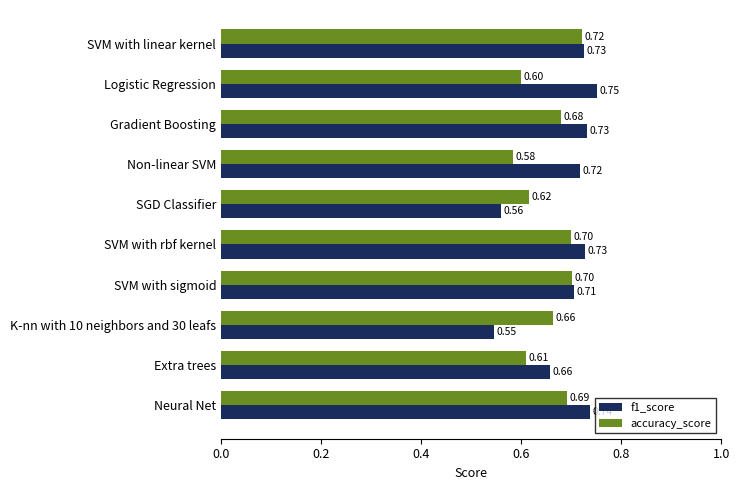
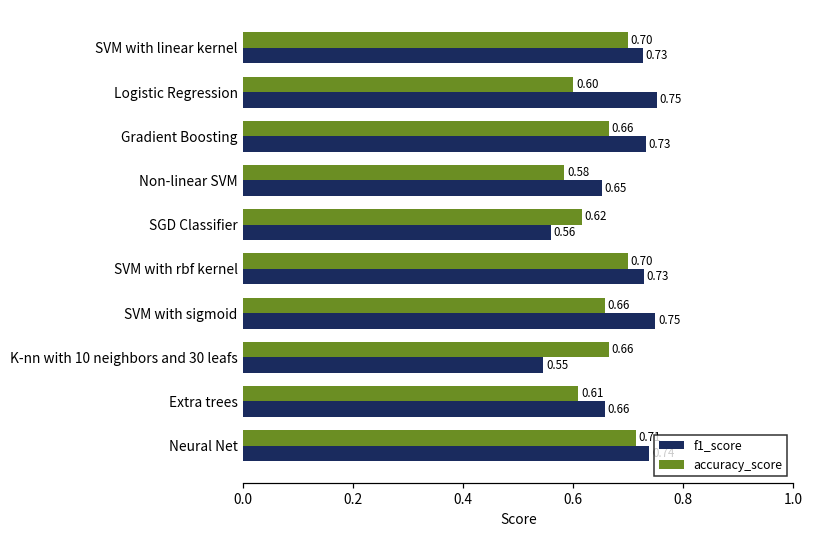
  {
    "f1_score": {
      "SVM with linear kernel": 0.73,
      "Logistic Regression": 0.75,
      "Gradient Boosting": 0.73,
-     "Non-linear SVM": 0.72,
+     "Non-linear SVM": 0.65,
      "SGD Classifier": 0.56,
      "SVM with rbf kernel": 0.73,
-     "SVM with sigmoid": 0.71,
+     "SVM with sigmoid": 0.75,
      "K-nn with 10 neighbors and 30 leafs": 0.55,
      "Extra trees": 0.66
    },
    "accuracy_score": {
-     "SVM with linear kernel": 0.72,
+     "SVM with linear kernel": 0.70,
      "Logistic Regression": 0.60,
-     "Gradient Boosting": 0.68,
+     "Gradient Boosting": 0.66,
      "Non-linear SVM": 0.58,
      "SGD Classifier": 0.62,
      "SVM with rbf kernel": 0.70,
-     "SVM with sigmoid": 0.70,
+     "SVM with sigmoid": 0.66,
      "K-nn with 10 neighbors and 30 leafs": 0.66,
      "Extra trees": 0.61,
-     "Neural Net": 0.69
+     "Neural Net": 0.71
    }
  }
